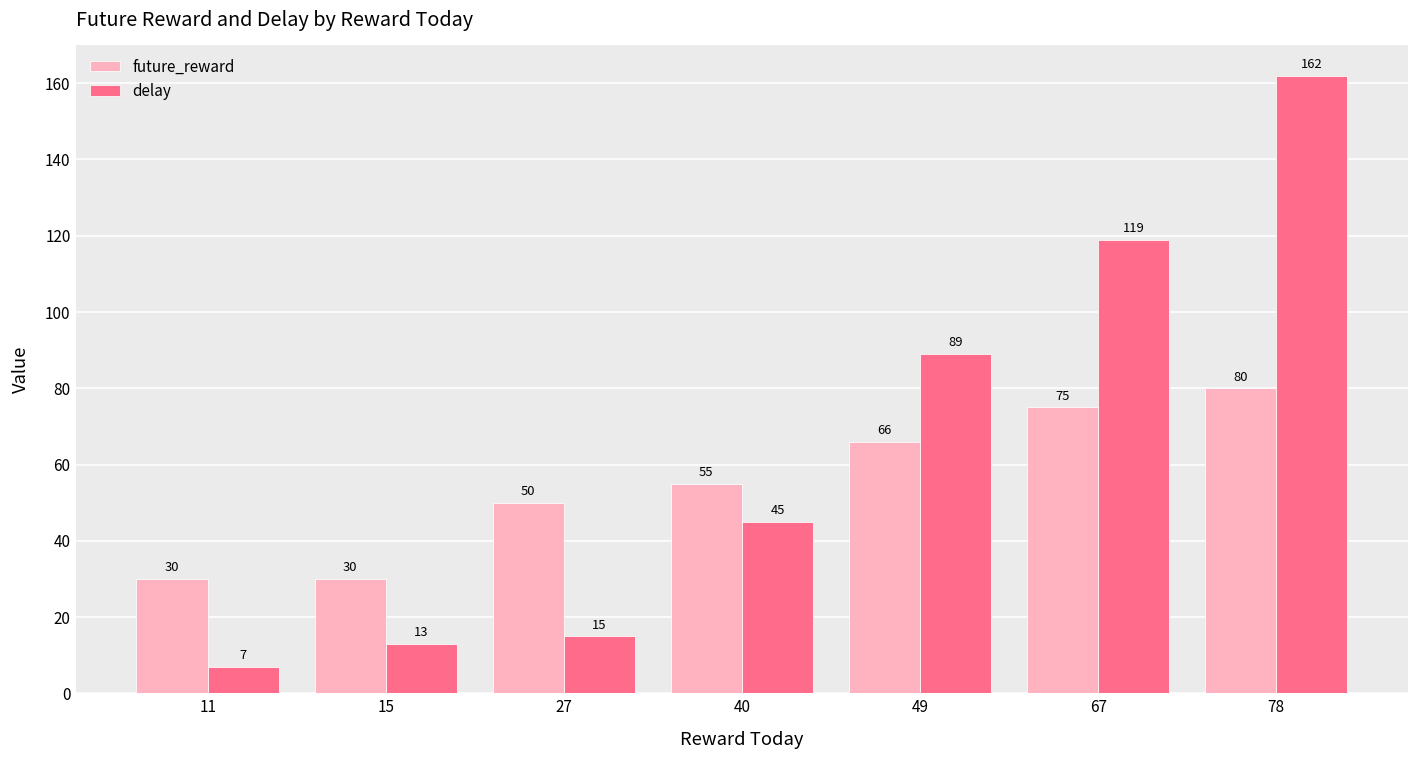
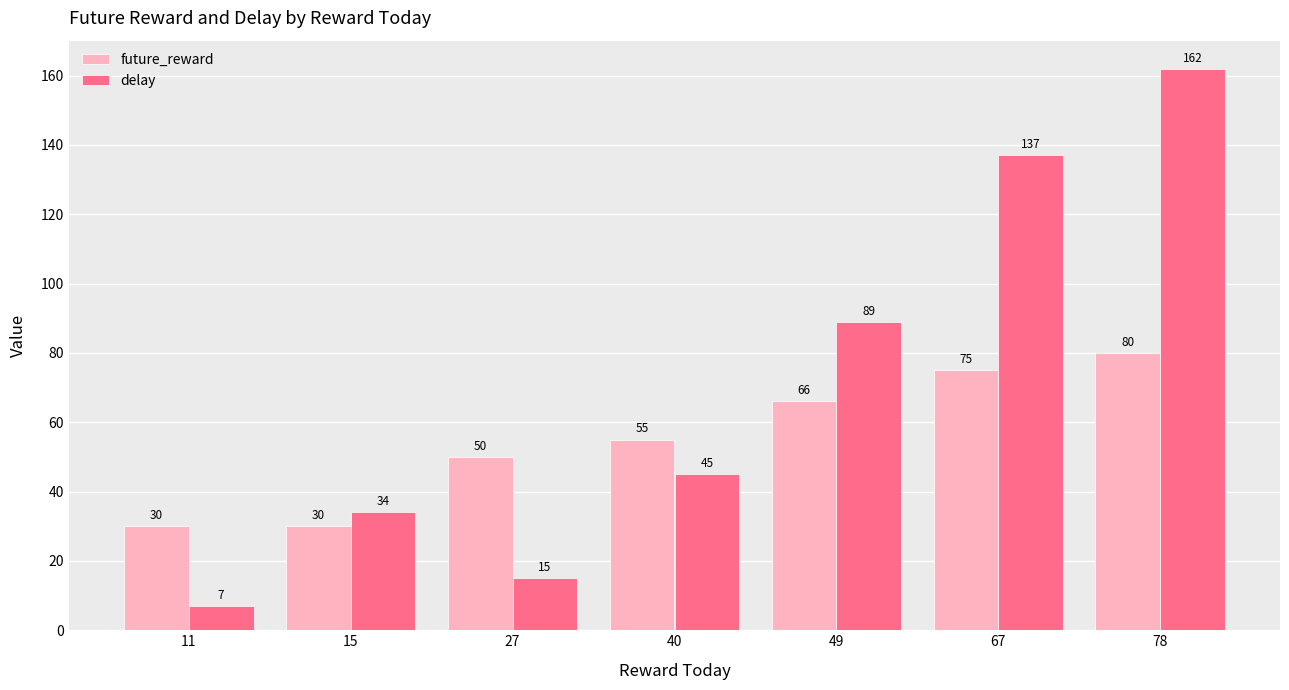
  {
    "future_reward": {
      "11": 30,
      "15": 30,
      "27": 50,
      "40": 55,
      "49": 66,
      "67": 75,
      "78": 80
    },
    "delay": {
      "11": 7,
-     "15": 13,
+     "15": 34,
      "27": 15,
      "40": 45,
      "49": 89,
-     "67": 119,
+     "67": 137,
      "78": 162
    }
  }
